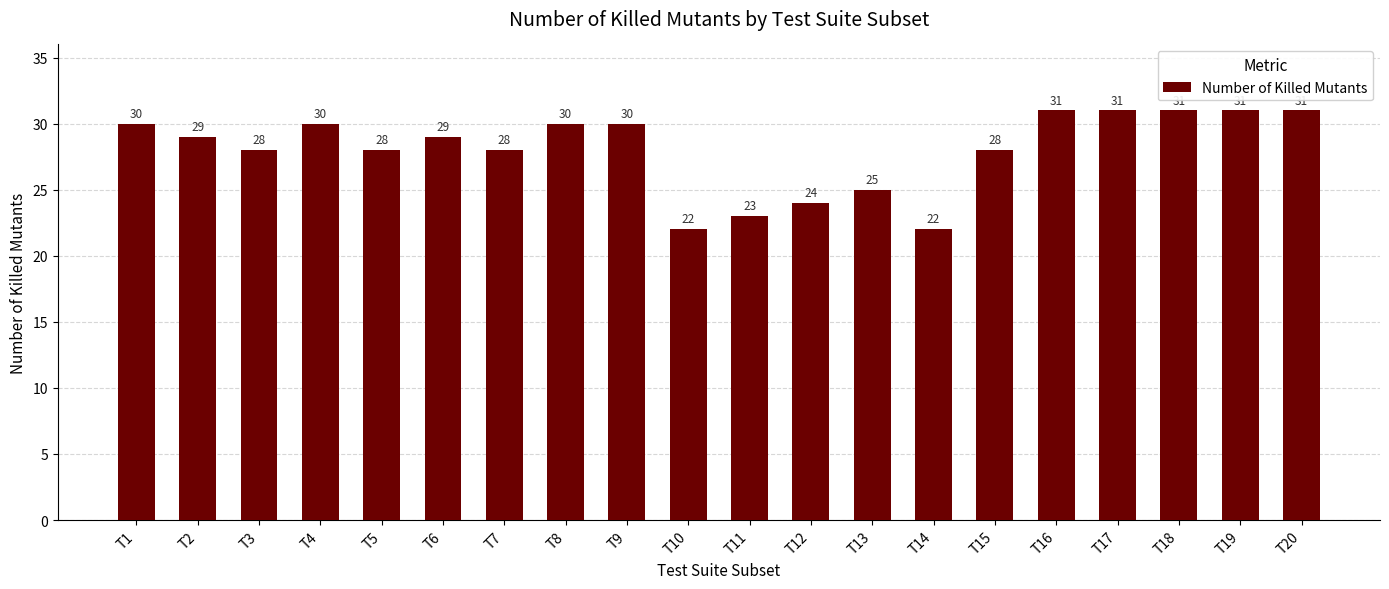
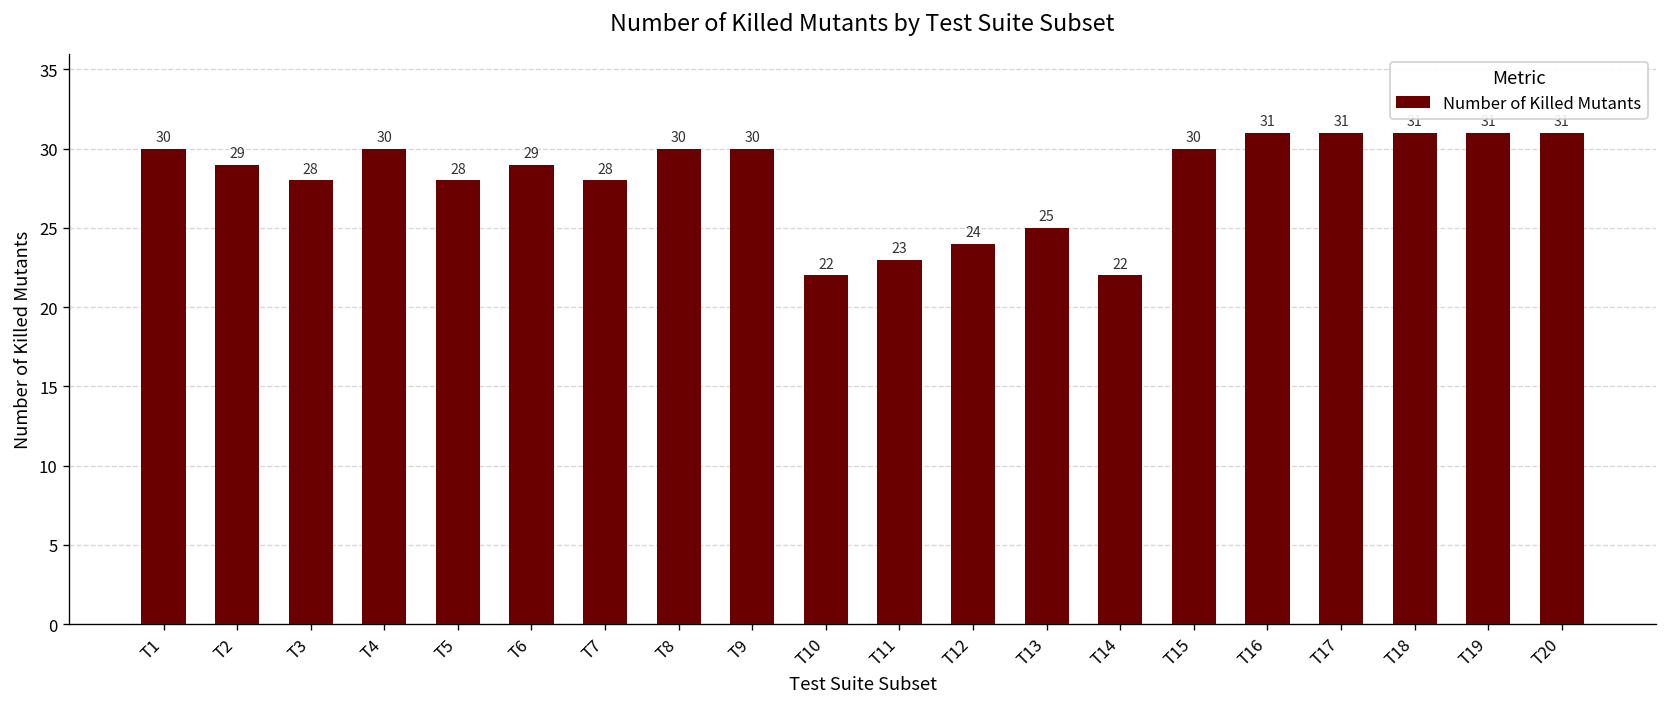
  {
    "T1": 30,
    "T2": 29,
    "T3": 28,
    "T4": 30,
    "T5": 28,
    "T6": 29,
    "T7": 28,
    "T8": 30,
    "T9": 30,
    "T10": 22,
    "T11": 23,
    "T12": 24,
    "T13": 25,
    "T14": 22,
-   "T15": 28,
+   "T15": 30,
    "T16": 31,
    "T17": 31
  }
